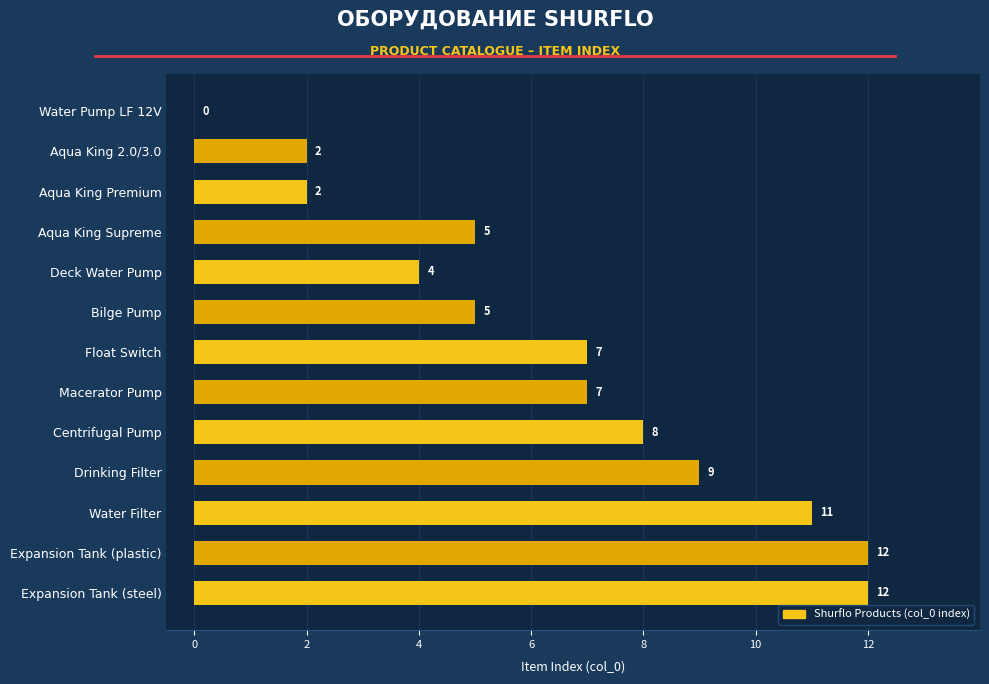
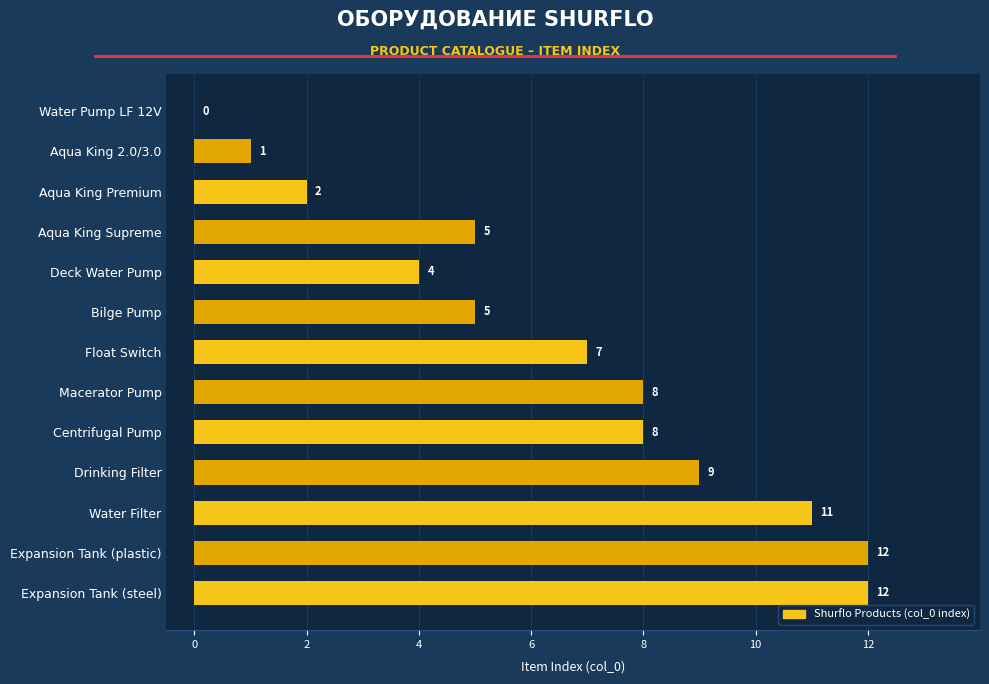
  {
    "Water Pump LF 12V": 0,
-   "Aqua King 2.0/3.0": 2,
+   "Aqua King 2.0/3.0": 1,
    "Aqua King Premium": 2,
    "Aqua King Supreme": 5,
    "Deck Water Pump": 4,
    "Bilge Pump": 5,
    "Float Switch": 7,
-   "Macerator Pump": 7,
+   "Macerator Pump": 8,
    "Centrifugal Pump": 8,
    "Drinking Filter": 9,
    "Water Filter": 11,
    "Expansion Tank (plastic)": 12,
    "Expansion Tank (steel)": 12
  }
